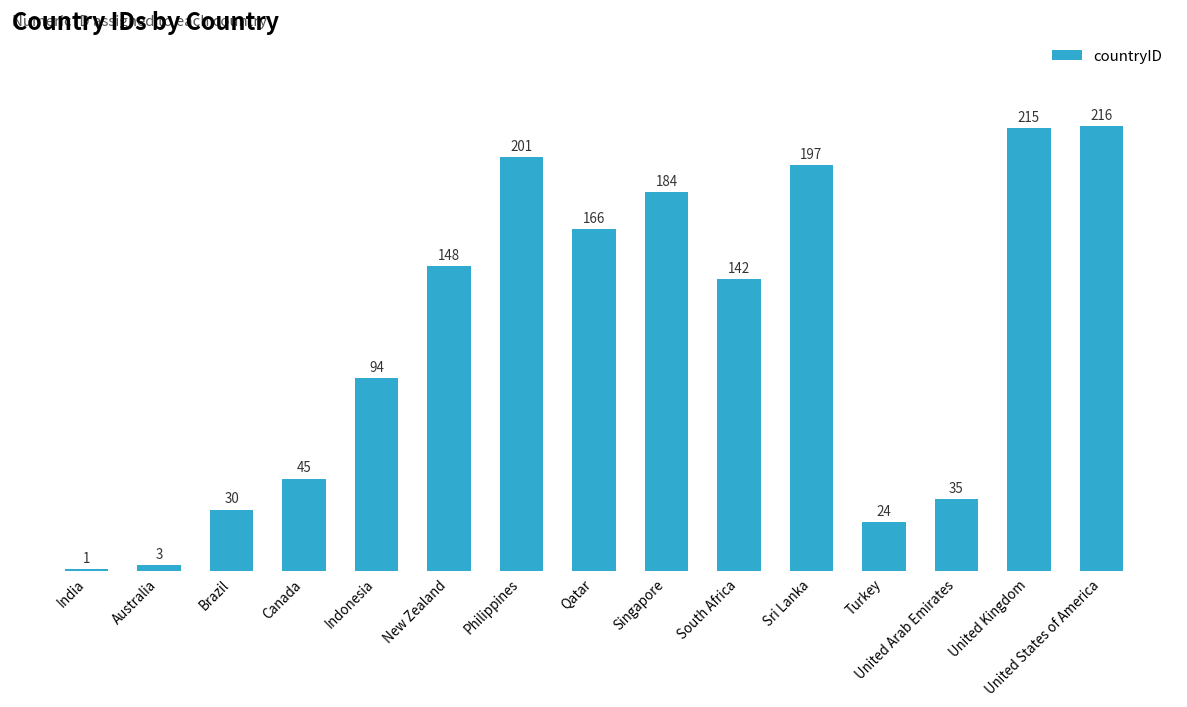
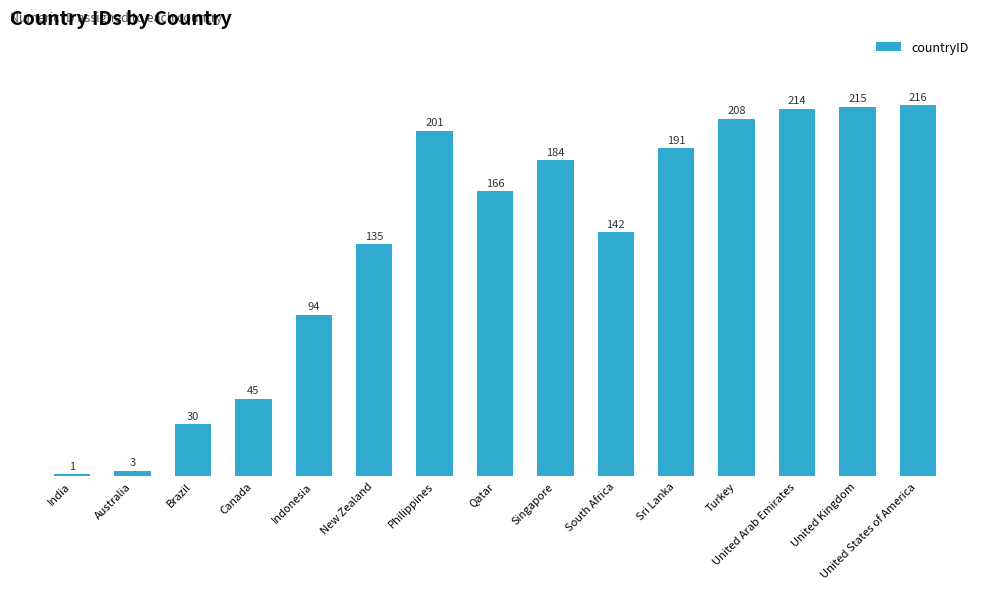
  {
    "India": 1,
    "Australia": 3,
    "Brazil": 30,
    "Canada": 45,
    "Indonesia": 94,
-   "New Zealand": 148,
+   "New Zealand": 135,
    "Philippines": 201,
    "Qatar": 166,
    "Singapore": 184,
    "South Africa": 142,
-   "Sri Lanka": 197,
-   "Turkey": 24,
-   "United Arab Emirates": 35,
+   "Sri Lanka": 191,
+   "Turkey": 208,
+   "United Arab Emirates": 214,
    "United Kingdom": 215,
    "United States of America": 216
  }
